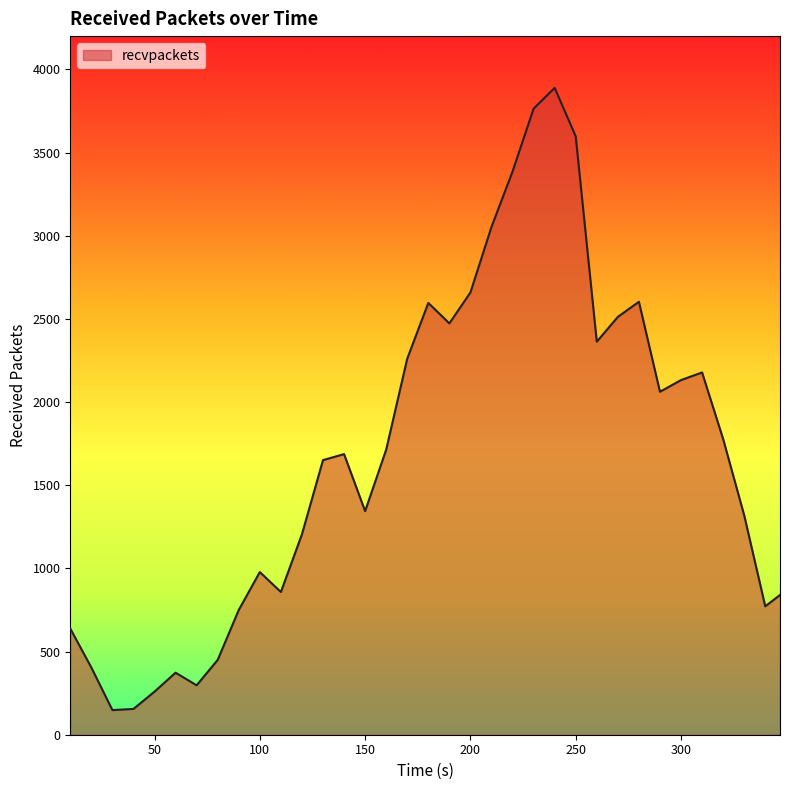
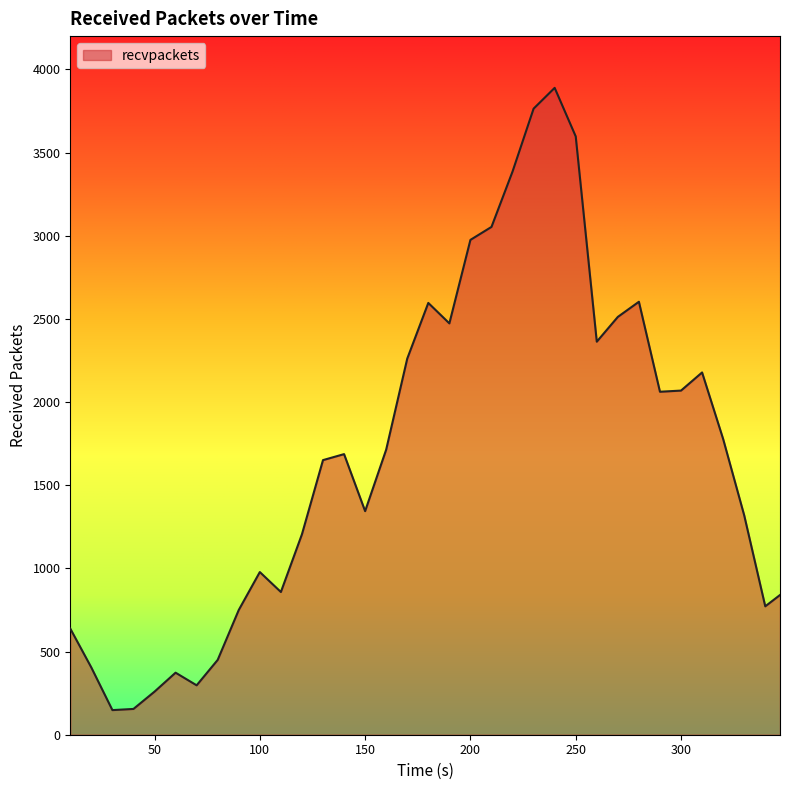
  {
    "50": 260,
    "100": 980,
    "150": 1340,
-   "200": 2660,
+   "200": 2980,
    "250": 3600,
-   "300": 2130
+   "300": 2070
  }
